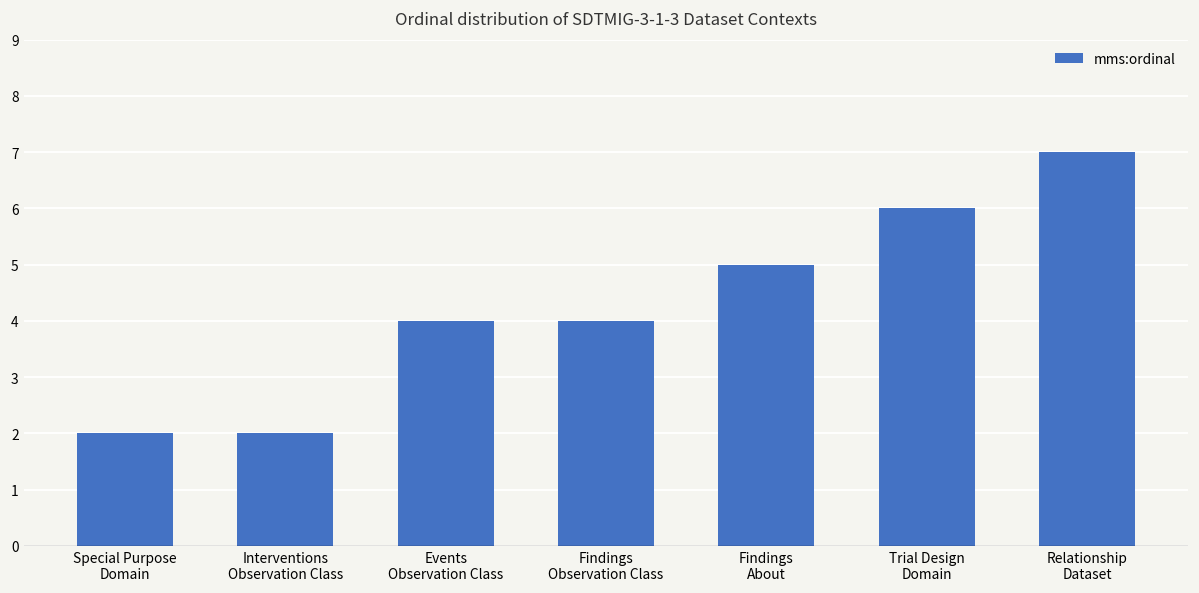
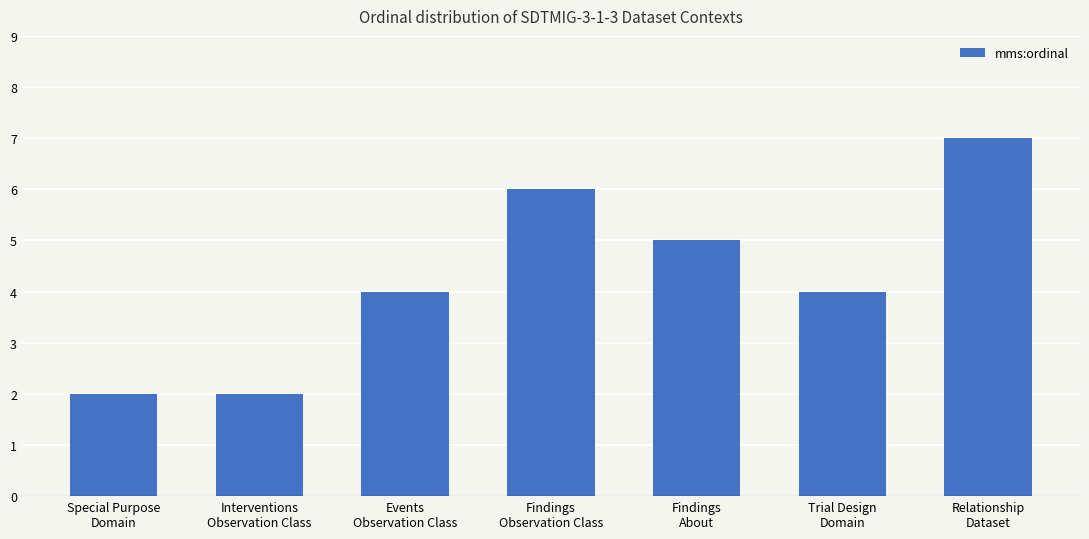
  {
    "Special Purpose Domain": 2,
    "Interventions Observation Class": 2,
    "Events Observation Class": 4,
-   "Findings Observation Class": 4,
+   "Findings Observation Class": 6,
    "Findings About": 5,
-   "Trial Design Domain": 6,
+   "Trial Design Domain": 4,
    "Relationship Dataset": 7
  }
